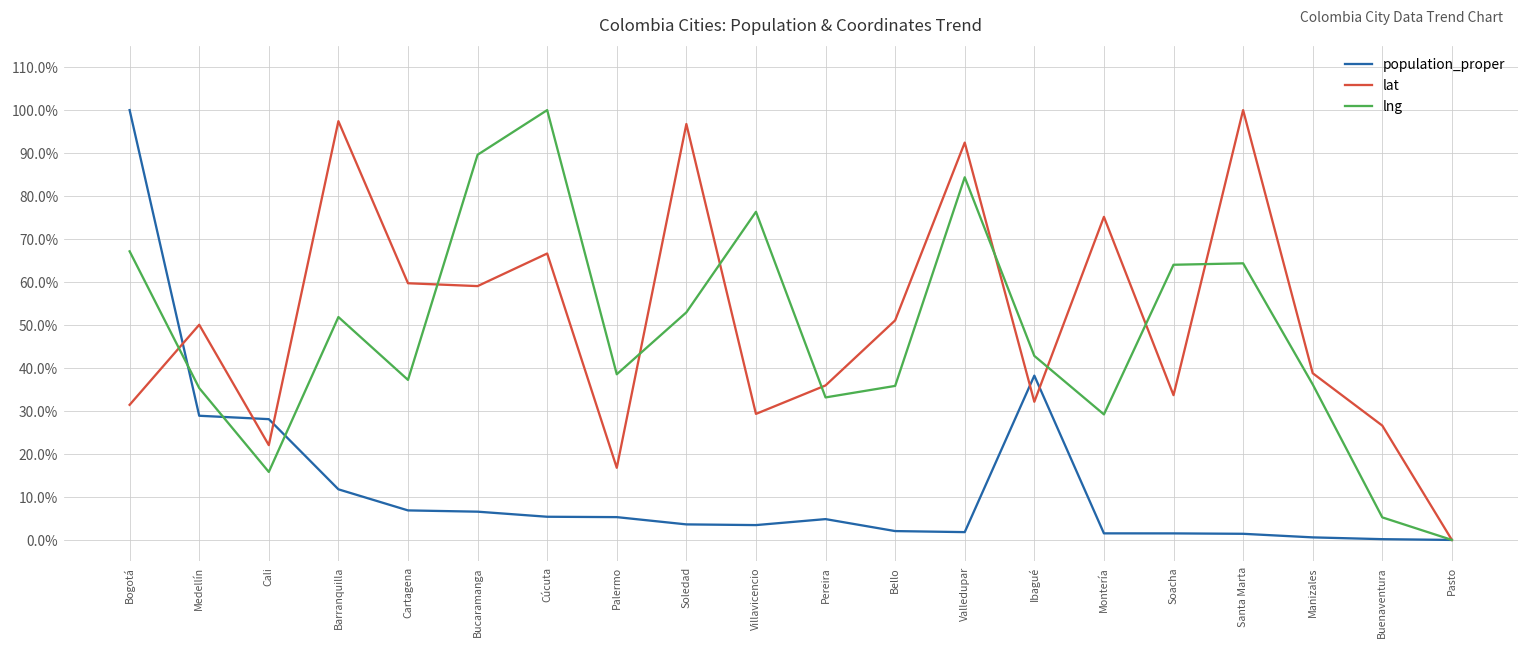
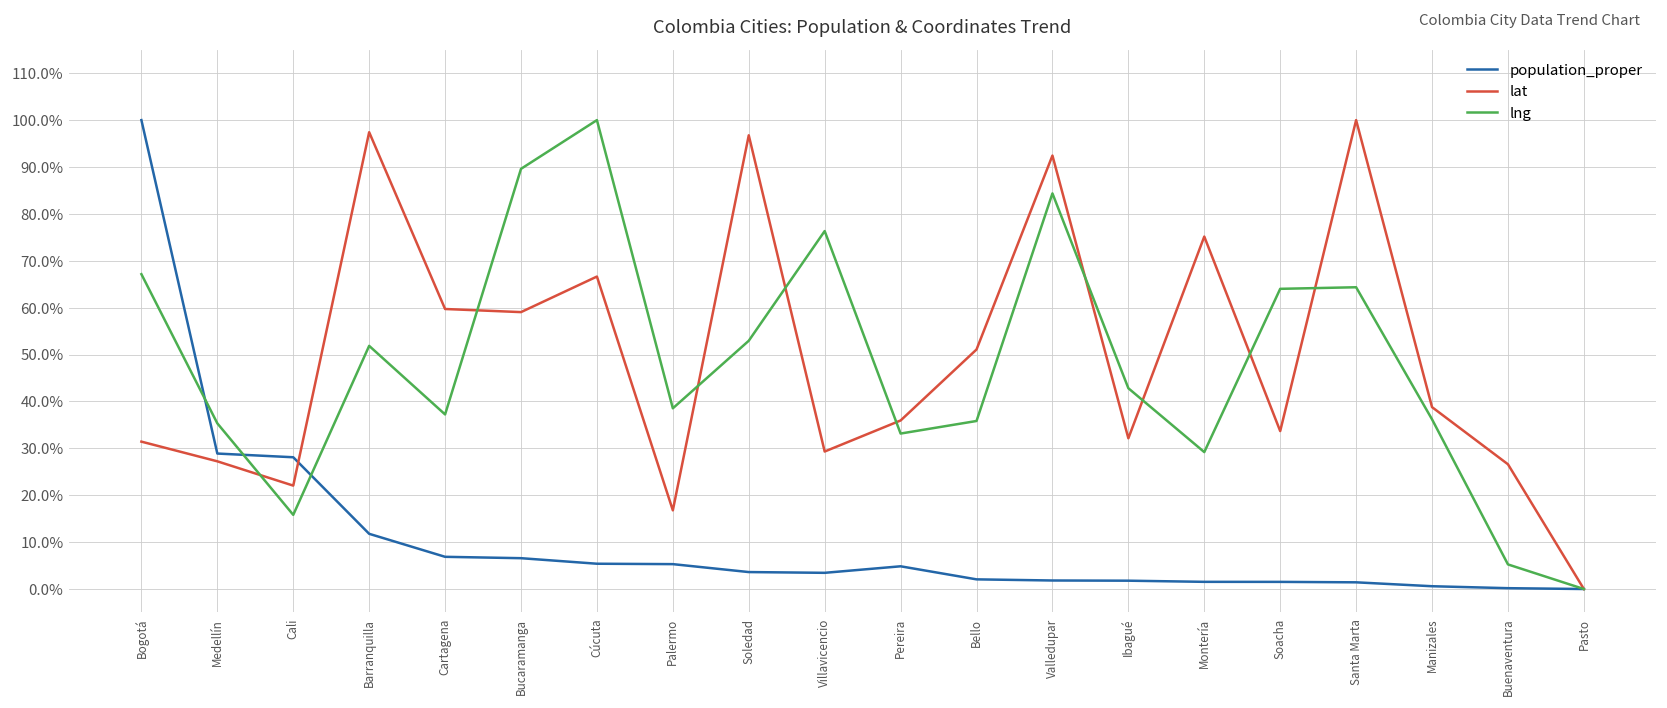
  {
    "population_proper": {
      "Bogotá": "100%",
      "Medellín": "29%",
      "Cali": "28%",
      "Barranquilla": "12%",
      "Cartagena": "7%",
      "Bucaramanga": "7%",
      "Cúcuta": "5%",
      "Palermo": "5%",
      "Soledad": "4%",
      "Villavicencio": "3%",
      "Pereira": "5%",
      "Bello": "2%",
      "Valledupar": "2%",
-     "Ibagué": "38%",
+     "Ibagué": "2%",
      "Montería": "2%",
      "Soacha": "2%",
      "Santa Marta": "1%",
      "Manizales": "1%",
      "Buenaventura": "0%"
    },
    "lat": {
      "Bogotá": "31%",
-     "Medellín": "50%",
+     "Medellín": "27%",
      "Cali": "22%",
      "Barranquilla": "97%",
      "Cartagena": "60%",
      "Bucaramanga": "59%",
      "Cúcuta": "67%",
      "Palermo": "17%",
      "Soledad": "97%",
      "Villavicencio": "29%",
      "Pereira": "36%",
      "Bello": "51%",
      "Valledupar": "92%",
      "Ibagué": "32%",
      "Montería": "75%",
      "Soacha": "34%",
      "Santa Marta": "100%",
      "Manizales": "39%",
      "Buenaventura": "27%"
    },
    "lng": {
      "Bogotá": "67%",
      "Medellín": "35%",
      "Cali": "16%",
      "Barranquilla": "52%",
      "Cartagena": "37%",
      "Bucaramanga": "90%",
      "Cúcuta": "100%",
      "Palermo": "39%",
      "Soledad": "53%",
      "Villavicencio": "76%",
      "Pereira": "33%",
      "Bello": "36%",
      "Valledupar": "84%",
      "Ibagué": "43%",
      "Montería": "29%",
      "Soacha": "64%",
      "Santa Marta": "64%",
      "Manizales": "36%",
      "Buenaventura": "5%"
    }
  }
